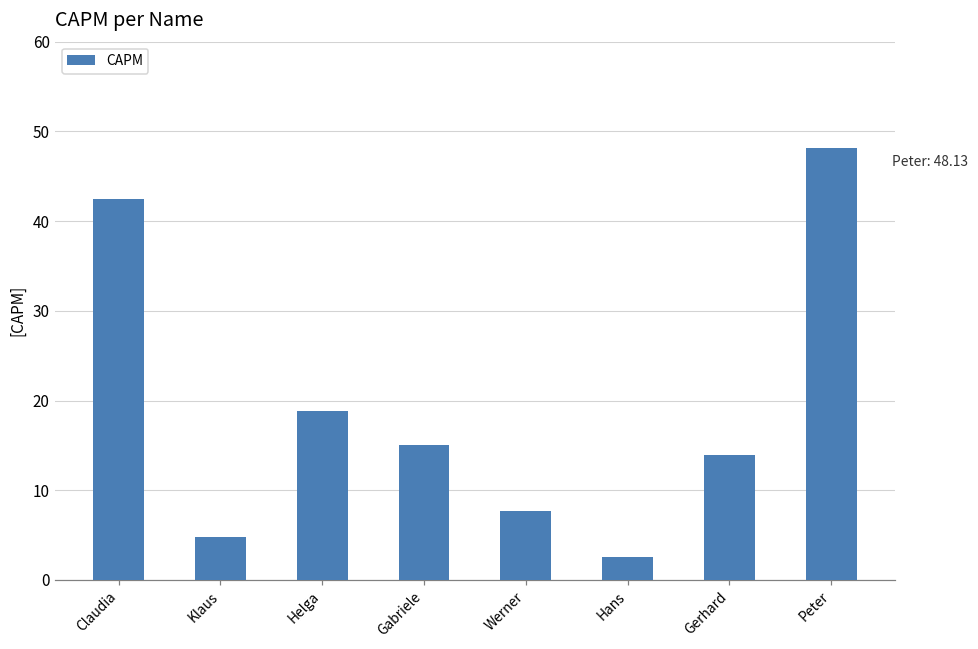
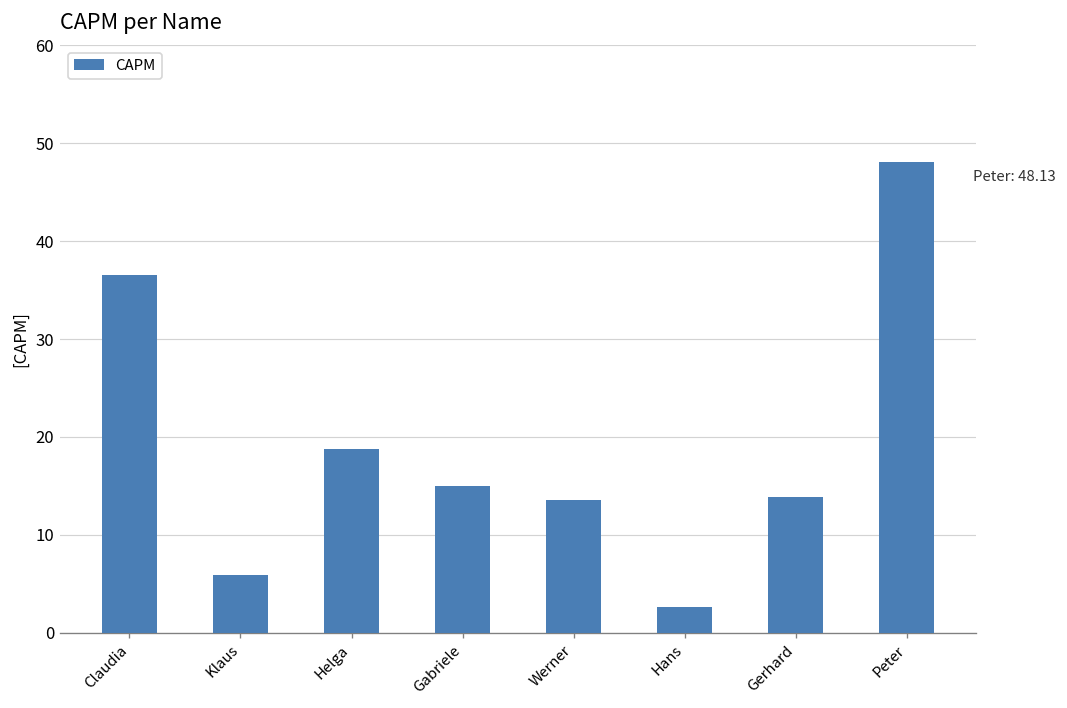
  {
-   "Claudia": 42,
-   "Klaus": 5,
+   "Claudia": 37,
+   "Klaus": 6,
    "Helga": 19,
    "Gabriele": 15,
-   "Werner": 8,
+   "Werner": 14,
    "Hans": 3,
    "Gerhard": 14,
    "Peter": 48
  }
